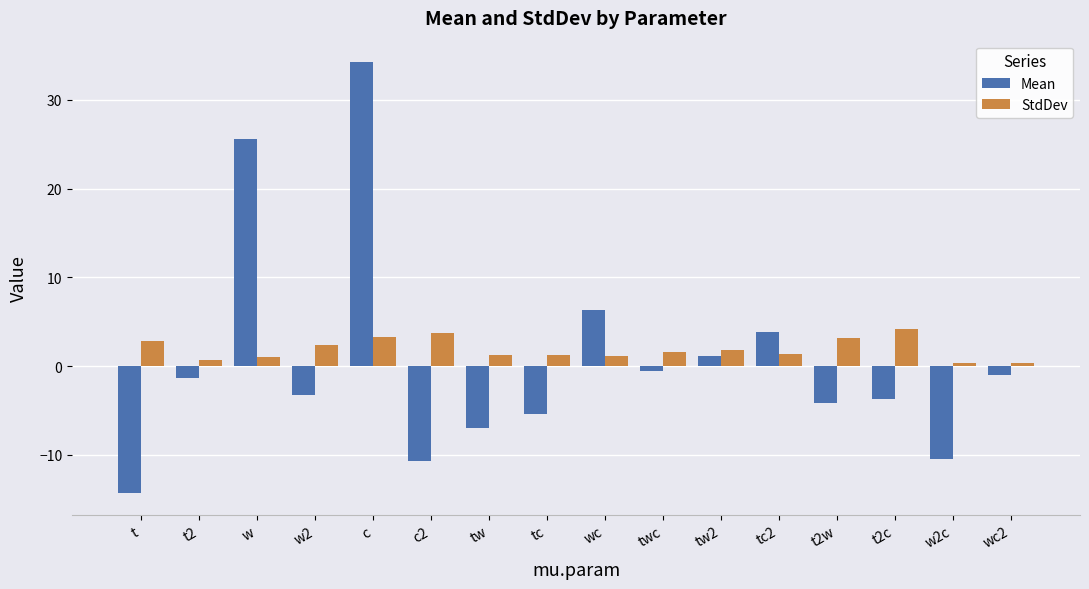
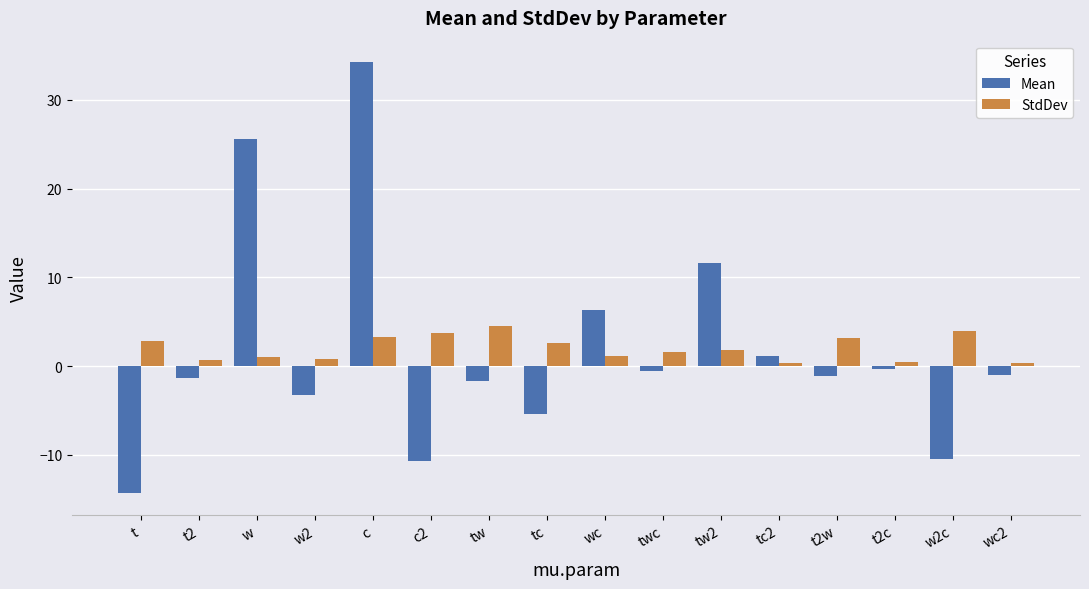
  {
    "Mean": {
      "t": -14,
      "t2": -1,
      "w": 26,
      "w2": -3,
      "c": 34,
      "c2": -11,
-     "tw": -7,
+     "tw": -2,
      "tc": -5,
      "wc": 6,
      "twc": -1,
-     "tw2": 1,
-     "tc2": 4,
-     "t2w": -4,
-     "t2c": -4,
+     "tw2": 12,
+     "tc2": 1,
+     "t2w": -1,
+     "t2c": 0,
      "w2c": -10,
      "wc2": -1
    },
    "StdDev": {
      "t": 3,
      "t2": 1,
      "w": 1,
-     "w2": 2,
+     "w2": 1,
      "c": 3,
      "c2": 4,
-     "tw": 1,
-     "tc": 1,
+     "tw": 5,
+     "tc": 3,
      "wc": 1,
      "twc": 2,
      "tw2": 2,
-     "tc2": 1,
+     "tc2": 0,
      "t2w": 3,
-     "t2c": 4,
-     "w2c": 0,
+     "t2c": 0,
+     "w2c": 4,
      "wc2": 0
    }
  }
